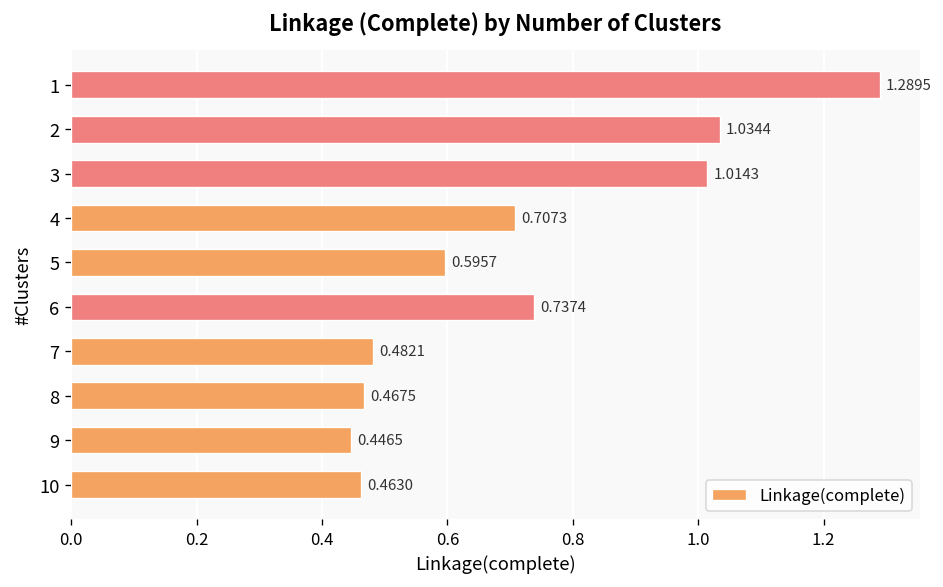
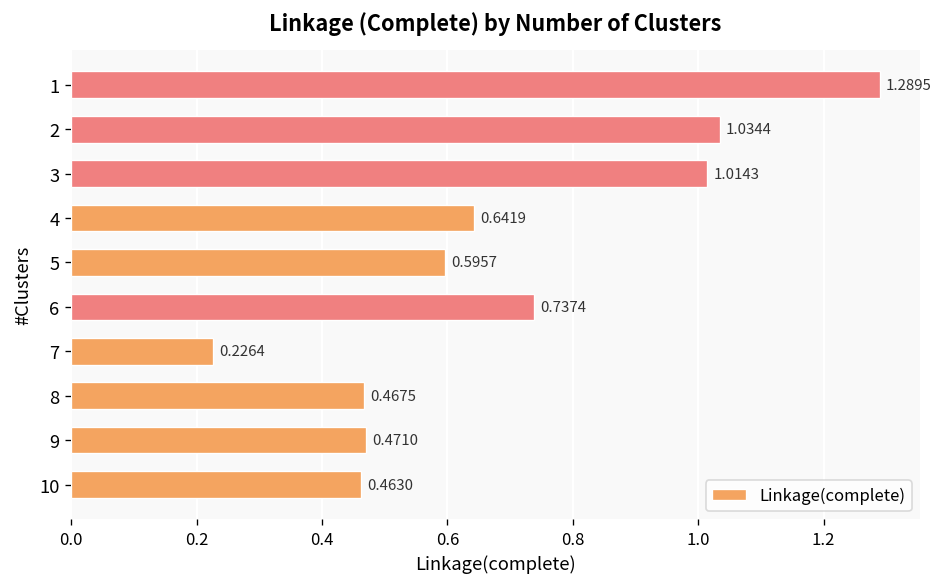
  {
    "1": 1.2895,
    "2": 1.0344,
    "3": 1.0143,
-   "4": 0.7073,
+   "4": 0.6419,
    "5": 0.5957,
    "6": 0.7374,
-   "7": 0.4821,
+   "7": 0.2264,
    "8": 0.4675,
-   "9": 0.4465,
+   "9": 0.4710,
    "10": 0.4630
  }
